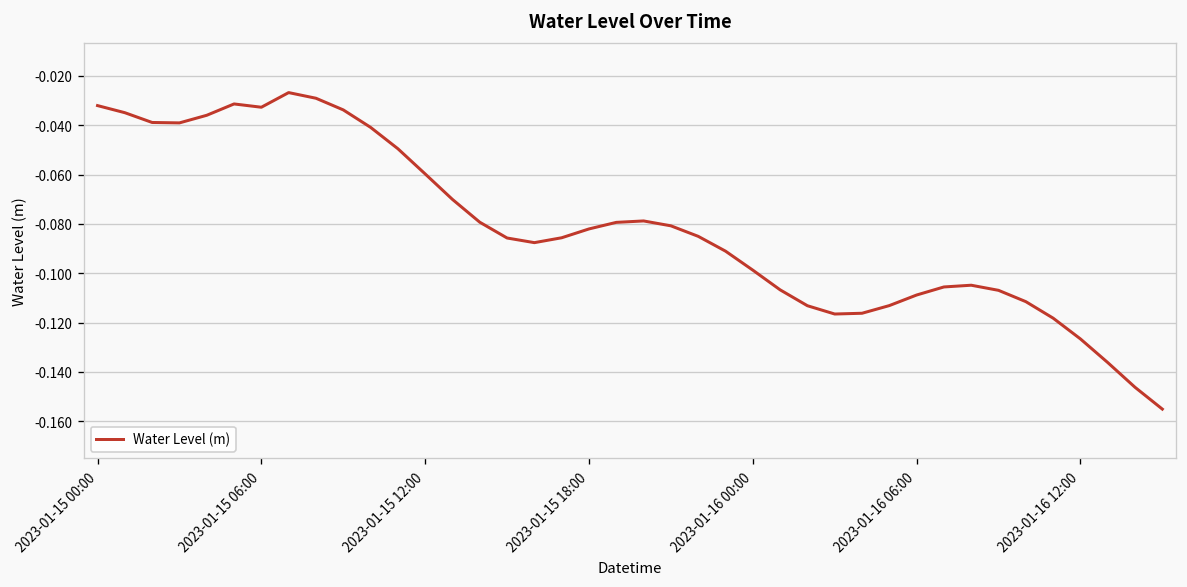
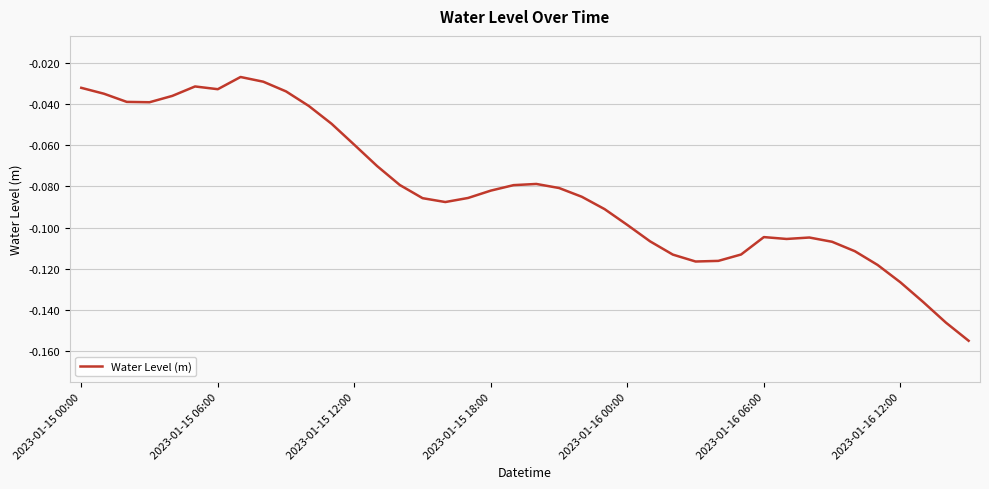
  {
    "2023-01-15 00:00": -0.032,
    "2023-01-15 06:00": -0.033,
    "2023-01-15 12:00": -0.060,
    "2023-01-15 18:00": -0.082,
    "2023-01-16 00:00": -0.099,
-   "2023-01-16 06:00": -0.109,
+   "2023-01-16 06:00": -0.105,
    "2023-01-16 12:00": -0.127
  }
